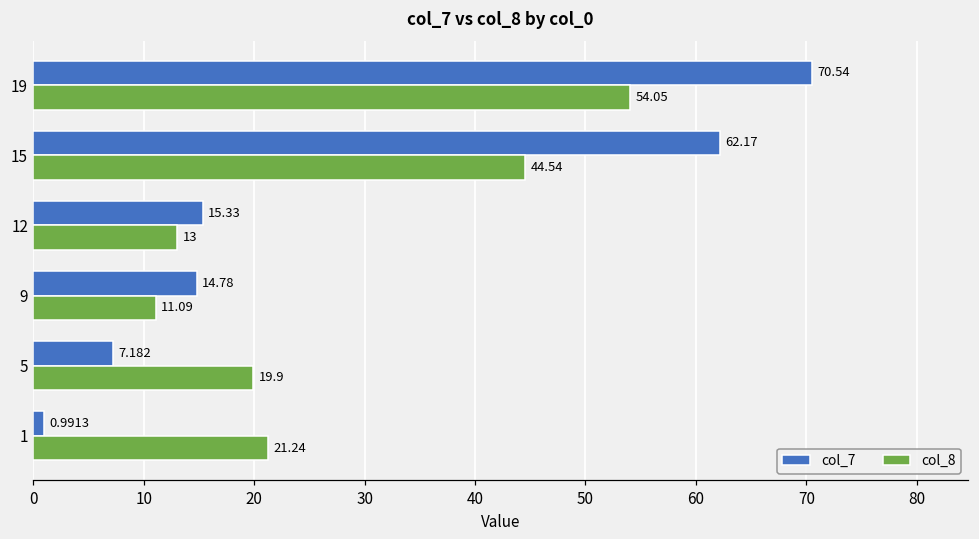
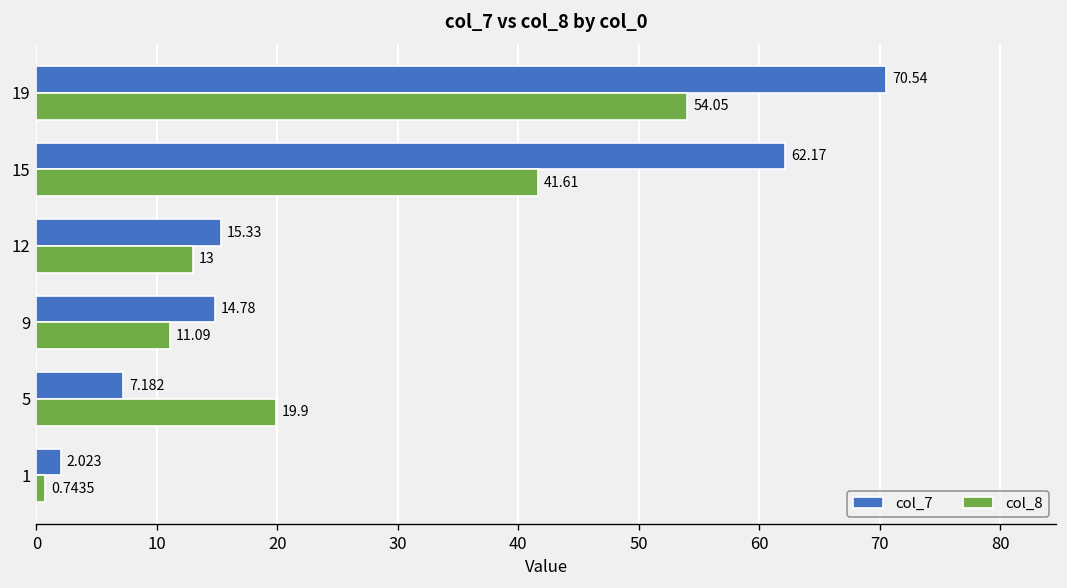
  {
    "col_7": {
      "19": 70.54,
      "15": 62.17,
      "12": 15.33,
      "9": 14.78,
      "5": 7.182,
-     "1": 0.9913
+     "1": 2.023
    },
    "col_8": {
      "19": 54.05,
-     "15": 44.54,
+     "15": 41.61,
      "12": 13,
      "9": 11.09,
      "5": 19.9,
-     "1": 21.24
+     "1": 0.7435
    }
  }
